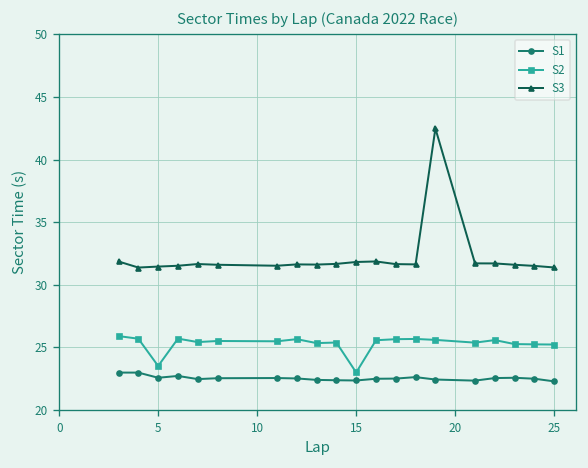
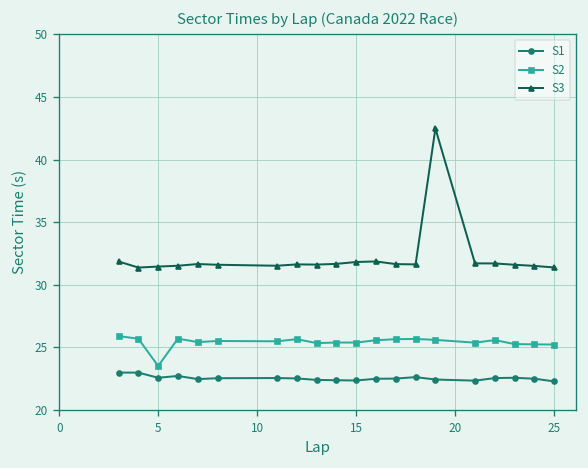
  {
    "S2": {
      "5": 23.5,
-     "15": 23.0,
+     "15": 25.4,
      "25": 25.2
    }
  }
